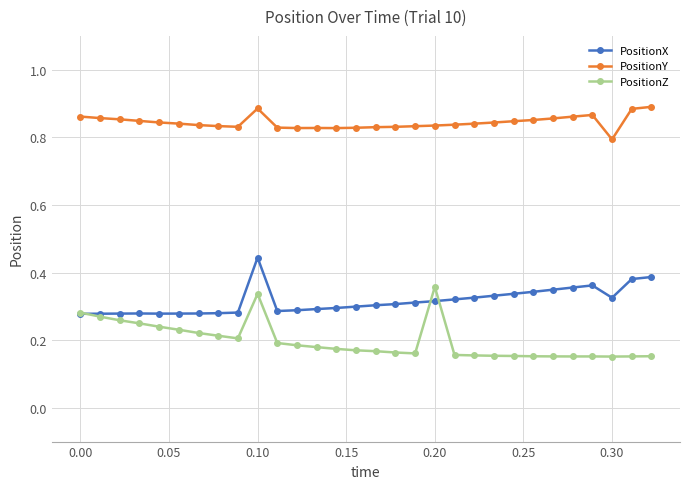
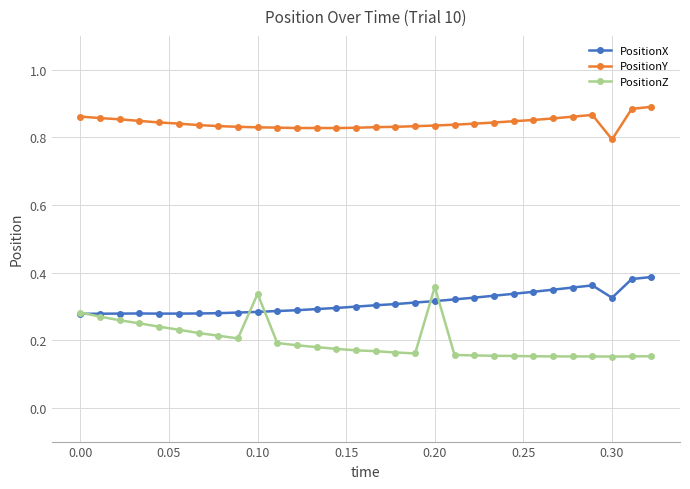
  {
    "PositionX": {
-     "0.10": 0.44,
+     "0.10": 0.28,
      "0.20": 0.32,
      "0.30": 0.33
    },
    "PositionY": {
      "0.00": 0.86,
-     "0.10": 0.89,
+     "0.10": 0.83,
      "0.20": 0.83,
      "0.30": 0.79
    },
    "PositionZ": {
      "0.10": 0.34,
      "0.20": 0.36,
      "0.30": 0.15
    }
  }
